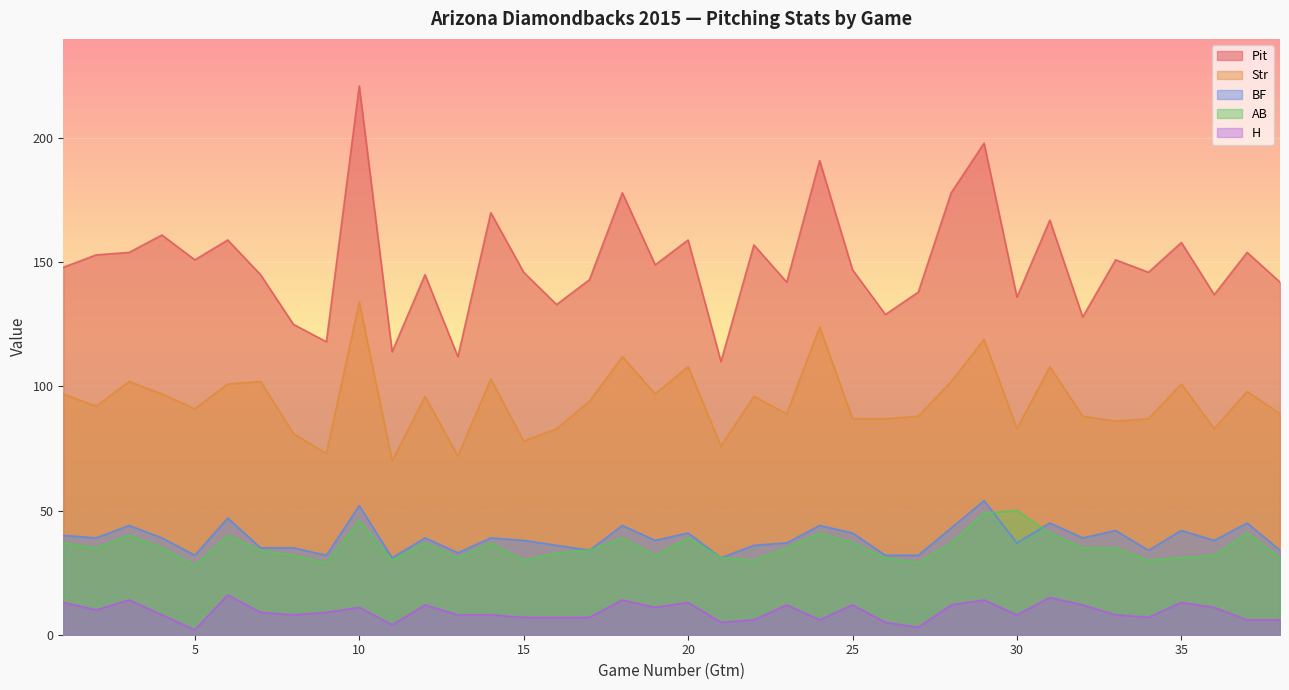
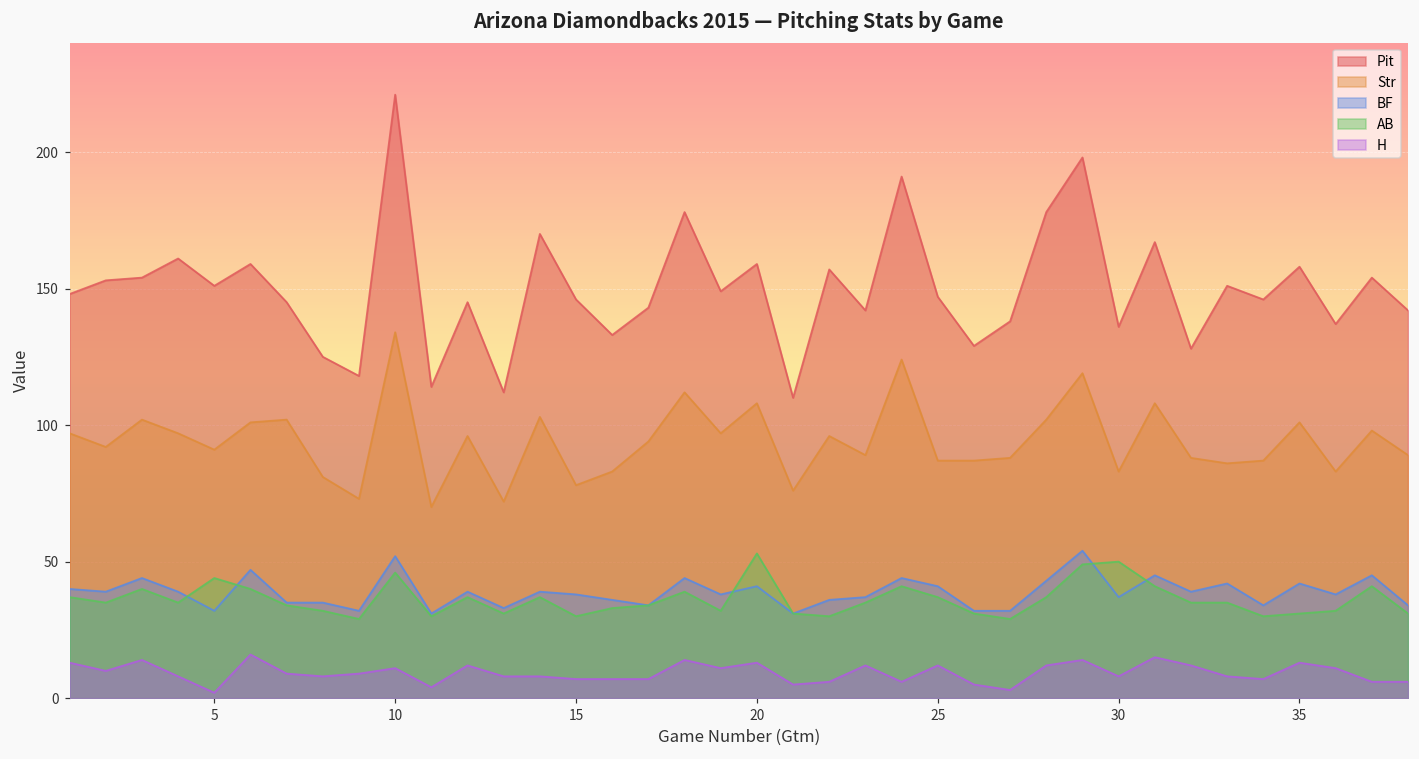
  {
    "AB": {
-     "5": 28,
+     "5": 44,
      "10": 46,
      "15": 30,
-     "20": 39,
+     "20": 53,
      "25": 37,
      "30": 50,
      "35": 31
    }
  }
